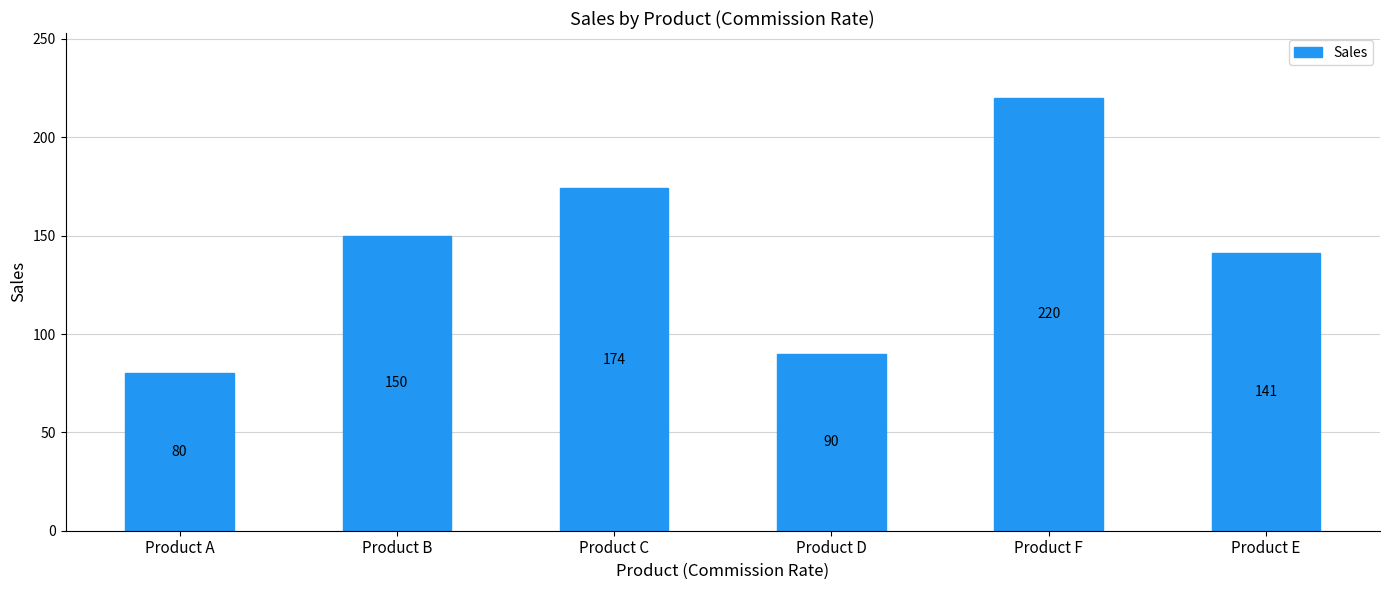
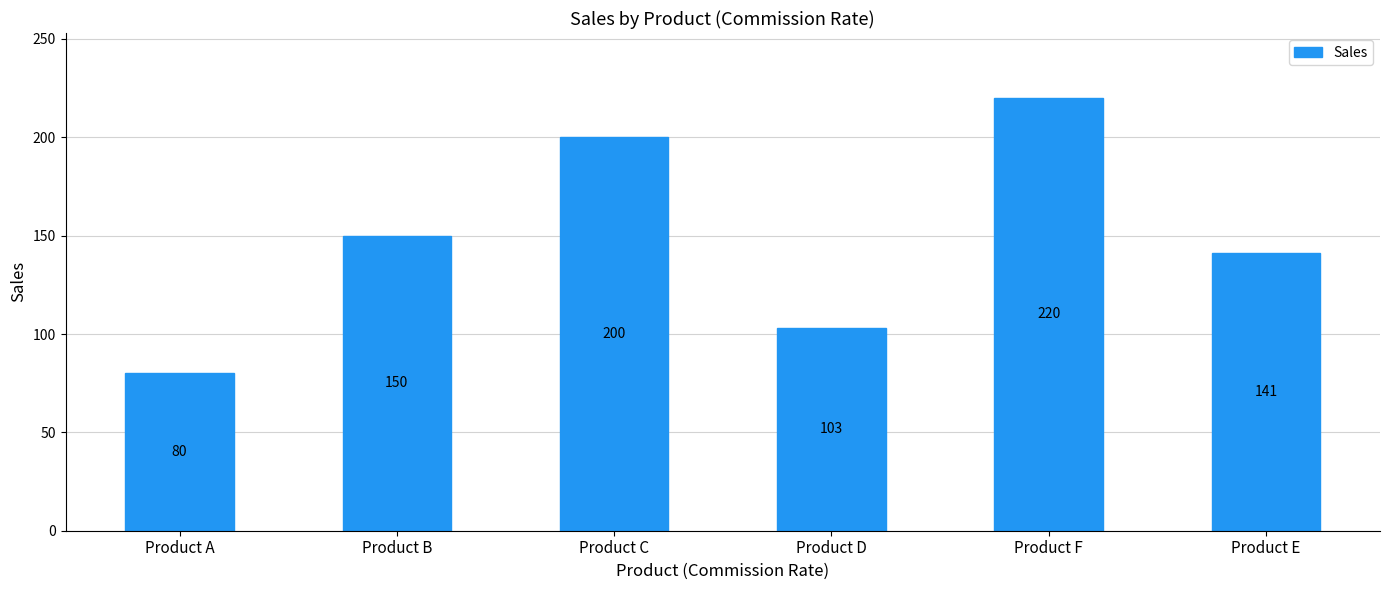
  {
    "Product A": 80,
    "Product B": 150,
-   "Product C": 174,
-   "Product D": 90,
+   "Product C": 200,
+   "Product D": 103,
    "Product F": 220,
    "Product E": 141
  }
